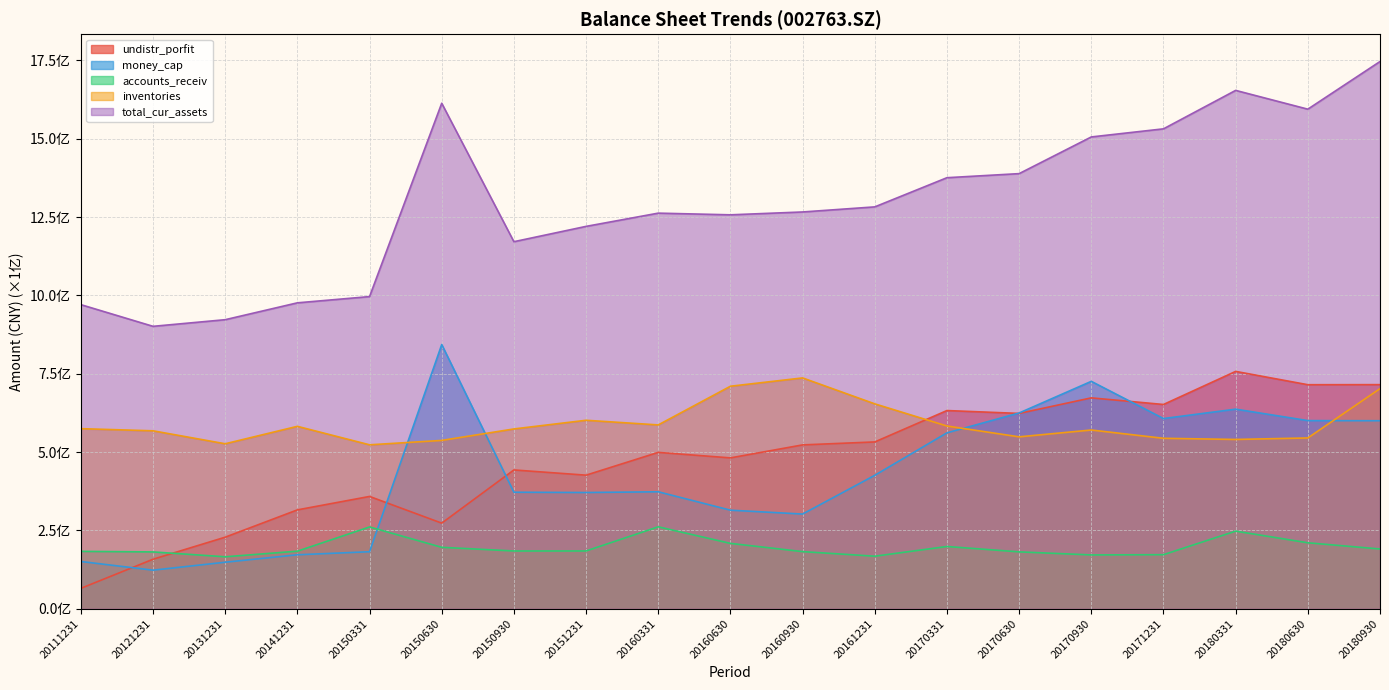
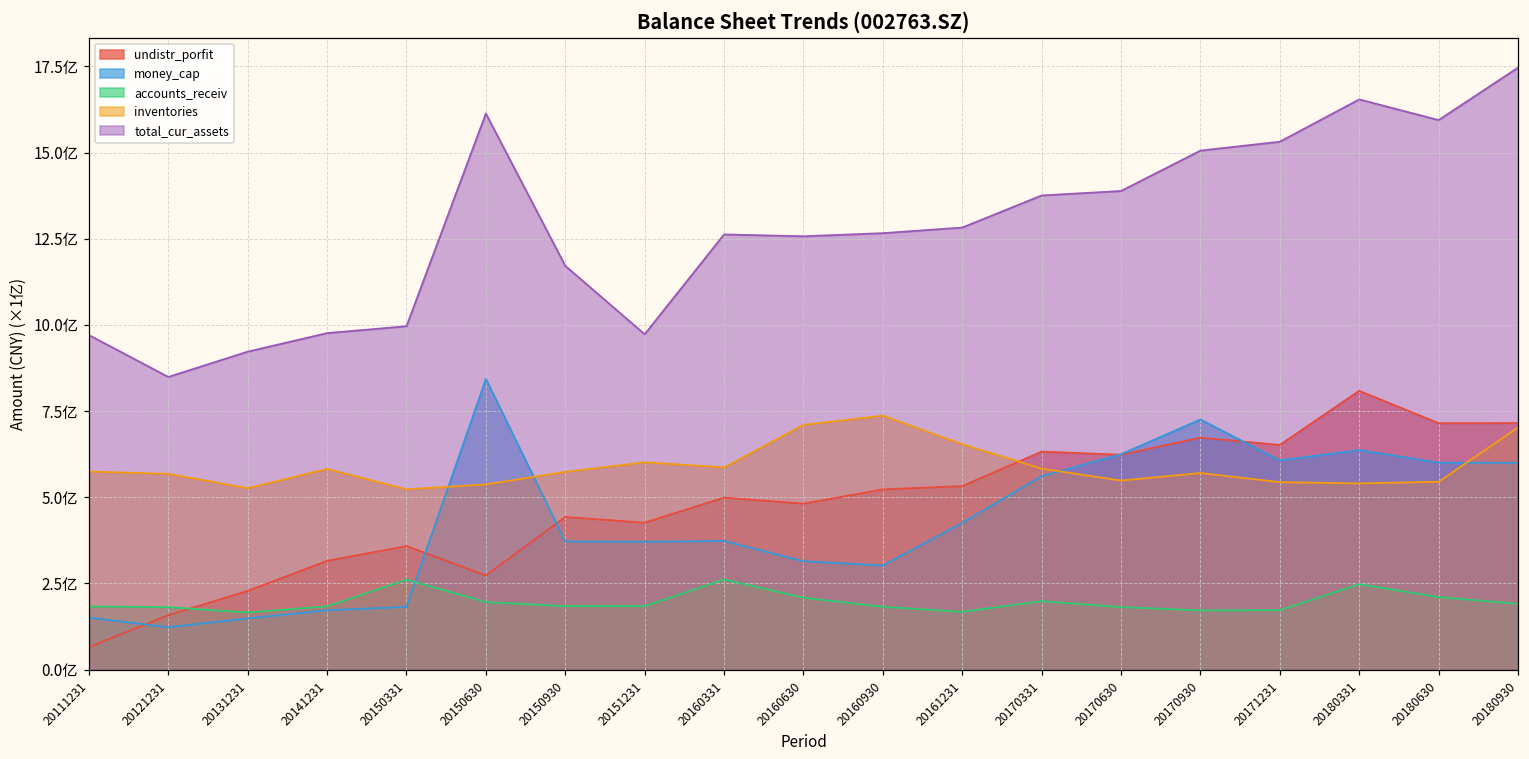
  {
    "undistr_porfit": {
      "20111231": "0.7亿",
      "20121231": "1.6亿",
      "20131231": "2.3亿",
      "20141231": "3.2亿",
      "20150331": "3.6亿",
      "20150630": "2.7亿",
      "20150930": "4.4亿",
      "20151231": "4.3亿",
      "20160331": "5.0亿",
      "20160630": "4.8亿",
      "20160930": "5.2亿",
      "20161231": "5.3亿",
      "20170331": "6.3亿",
      "20170930": "6.7亿",
      "20171231": "6.5亿",
-     "20180331": "7.6亿",
+     "20180331": "8.1亿",
      "20180630": "7.1亿",
      "20180930": "7.2亿"
    },
    "money_cap": {
      "20111231": "1.5亿",
      "20121231": "1.2亿",
      "20131231": "1.5亿",
      "20141231": "1.7亿",
      "20150331": "1.8亿",
      "20150630": "8.4亿",
      "20150930": "3.7亿",
      "20151231": "3.7亿",
      "20160331": "3.7亿",
      "20160630": "3.1亿",
      "20160930": "3.0亿",
      "20161231": "4.3亿",
      "20170331": "5.6亿",
      "20170930": "7.3亿",
      "20171231": "6.1亿",
      "20180331": "6.4亿",
      "20180630": "6.0亿",
      "20180930": "6.0亿"
    },
    "accounts_receiv": {
      "20111231": "1.8亿",
      "20121231": "1.8亿",
      "20131231": "1.7亿",
      "20141231": "1.8亿",
      "20150331": "2.6亿",
      "20150630": "2.0亿",
      "20150930": "1.8亿",
      "20151231": "1.8亿",
      "20160331": "2.6亿",
      "20160630": "2.1亿",
      "20160930": "1.8亿",
      "20161231": "1.7亿",
      "20170331": "2.0亿",
      "20170630": "1.8亿",
      "20170930": "1.7亿",
      "20171231": "1.7亿",
      "20180331": "2.5亿",
      "20180630": "2.1亿",
      "20180930": "1.9亿"
    },
    "inventories": {
      "20111231": "5.7亿",
      "20121231": "5.7亿",
      "20131231": "5.3亿",
      "20141231": "5.8亿",
      "20150331": "5.2亿",
      "20150630": "5.4亿",
      "20150930": "5.7亿",
      "20151231": "6.0亿",
      "20160331": "5.9亿",
      "20160630": "7.1亿",
      "20160930": "7.4亿",
      "20161231": "6.5亿",
      "20170331": "5.8亿",
      "20170630": "5.5亿",
      "20170930": "5.7亿",
      "20171231": "5.4亿",
      "20180331": "5.4亿",
      "20180630": "5.5亿",
      "20180930": "7.0亿"
    },
    "total_cur_assets": {
      "20111231": "9.7亿",
-     "20121231": "9.0亿",
+     "20121231": "8.5亿",
      "20131231": "9.2亿",
      "20141231": "9.8亿",
      "20150331": "10.0亿",
      "20150630": "16.1亿",
      "20150930": "11.7亿",
-     "20151231": "12.2亿",
+     "20151231": "9.7亿",
      "20160331": "12.6亿",
      "20160630": "12.6亿",
      "20160930": "12.7亿",
      "20161231": "12.8亿",
      "20170331": "13.8亿",
      "20170630": "13.9亿",
      "20170930": "15.1亿",
      "20171231": "15.3亿",
      "20180331": "16.5亿",
      "20180630": "15.9亿",
      "20180930": "17.5亿"
    }
  }
